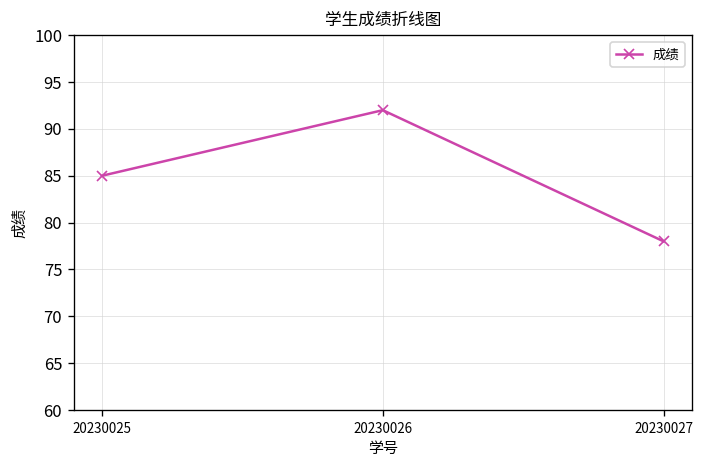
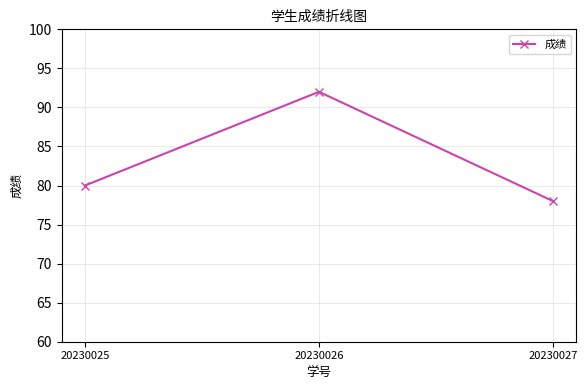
  {
-   "20230025": 85,
+   "20230025": 80,
    "20230026": 92,
    "20230027": 78
  }
